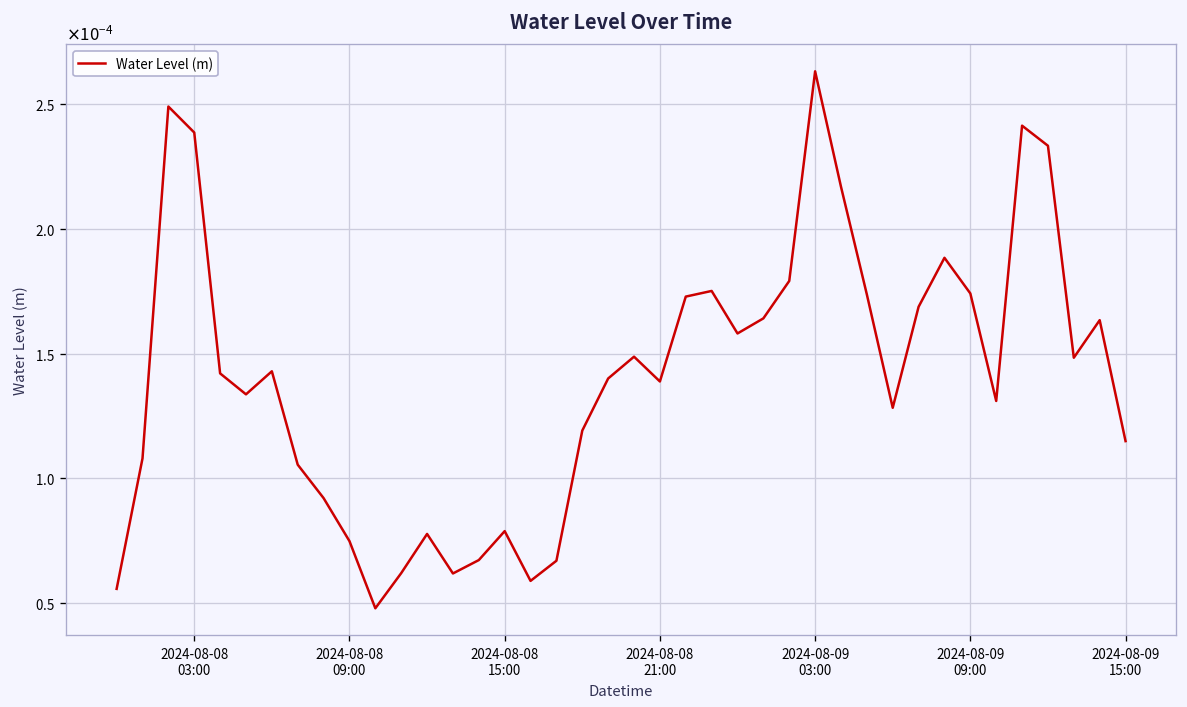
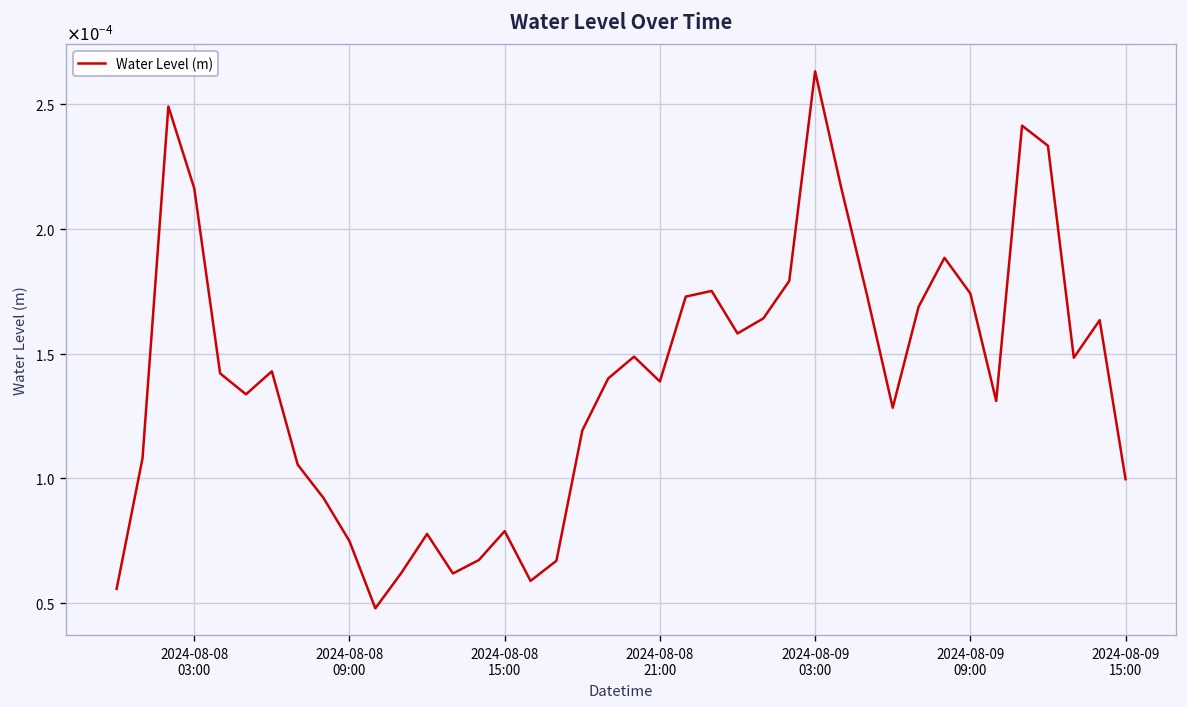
  {
-   "2024-08-08 03:00": 0.000239,
+   "2024-08-08 03:00": 0.000216,
    "2024-08-08 09:00": 0.000075,
    "2024-08-08 15:00": 0.000079,
    "2024-08-08 21:00": 0.000139,
    "2024-08-09 03:00": 0.000263,
    "2024-08-09 09:00": 0.000174,
-   "2024-08-09 15:00": 0.000115
+   "2024-08-09 15:00": 0.000100
  }
